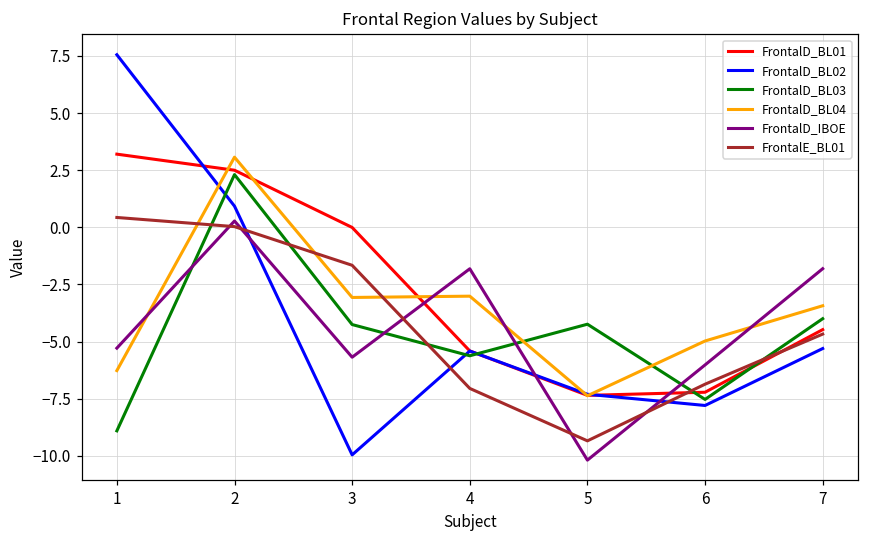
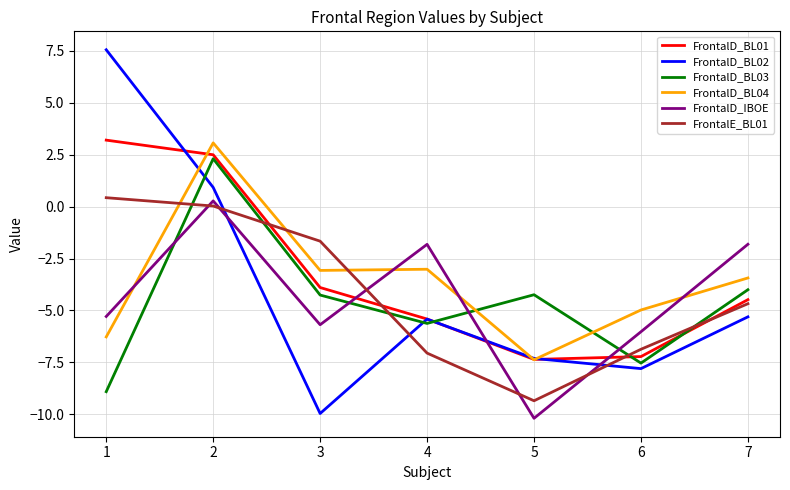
  {
    "FrontalD_BL01": {
      "1": 3.2,
      "2": 2.5,
-     "3": 0.0,
+     "3": -3.9,
      "6": -7.2,
      "7": -4.5
    },
    "FrontalD_BL02": {
      "1": 7.6,
      "2": 0.9,
      "3": -10.0,
      "6": -7.8,
      "7": -5.3
    },
    "FrontalD_BL03": {
      "1": -8.9,
      "2": 2.3,
      "3": -4.3,
      "4": -5.6,
      "5": -4.2,
      "6": -7.5,
      "7": -4.0
    },
    "FrontalD_BL04": {
      "1": -6.3,
      "2": 3.1,
      "3": -3.1,
      "4": -3.0,
      "6": -5.0,
      "7": -3.4
    },
    "FrontalD_IBOE": {
      "1": -5.3,
      "2": 0.3,
      "3": -5.7,
      "4": -1.8,
      "5": -10.2,
      "6": -6.0,
      "7": -1.8
    },
    "FrontalE_BL01": {
      "1": 0.4,
      "2": 0.0,
      "3": -1.7,
      "4": -7.1,
      "5": -9.3,
      "6": -6.9,
      "7": -4.7
    }
  }
